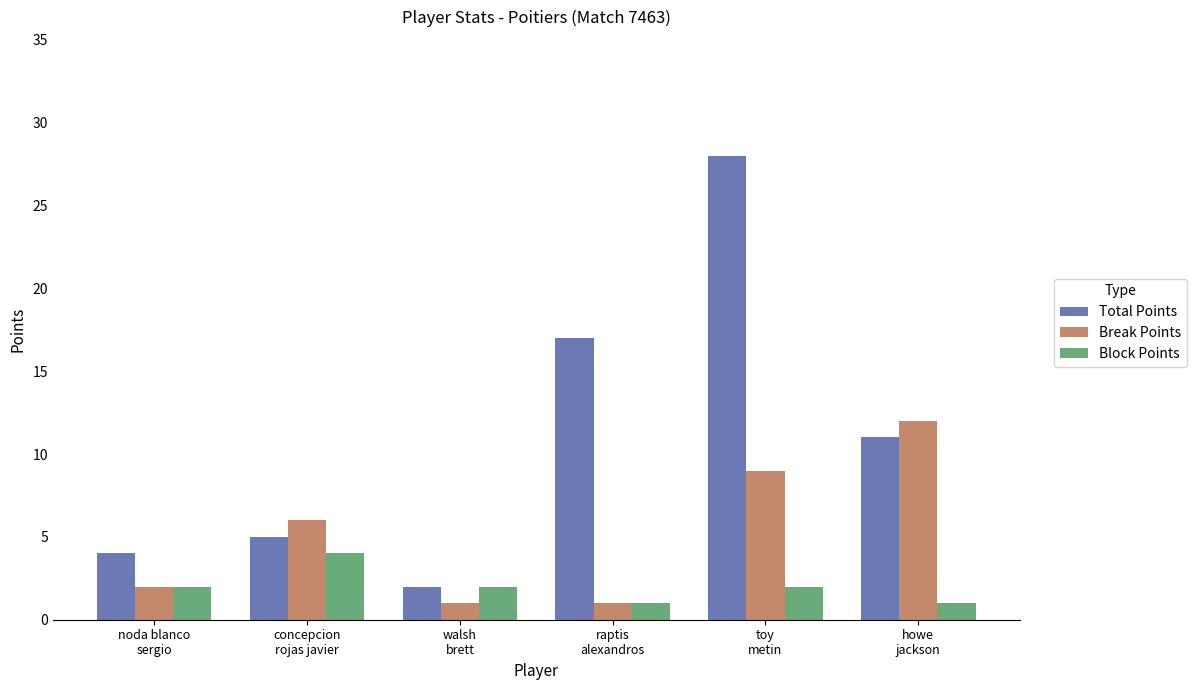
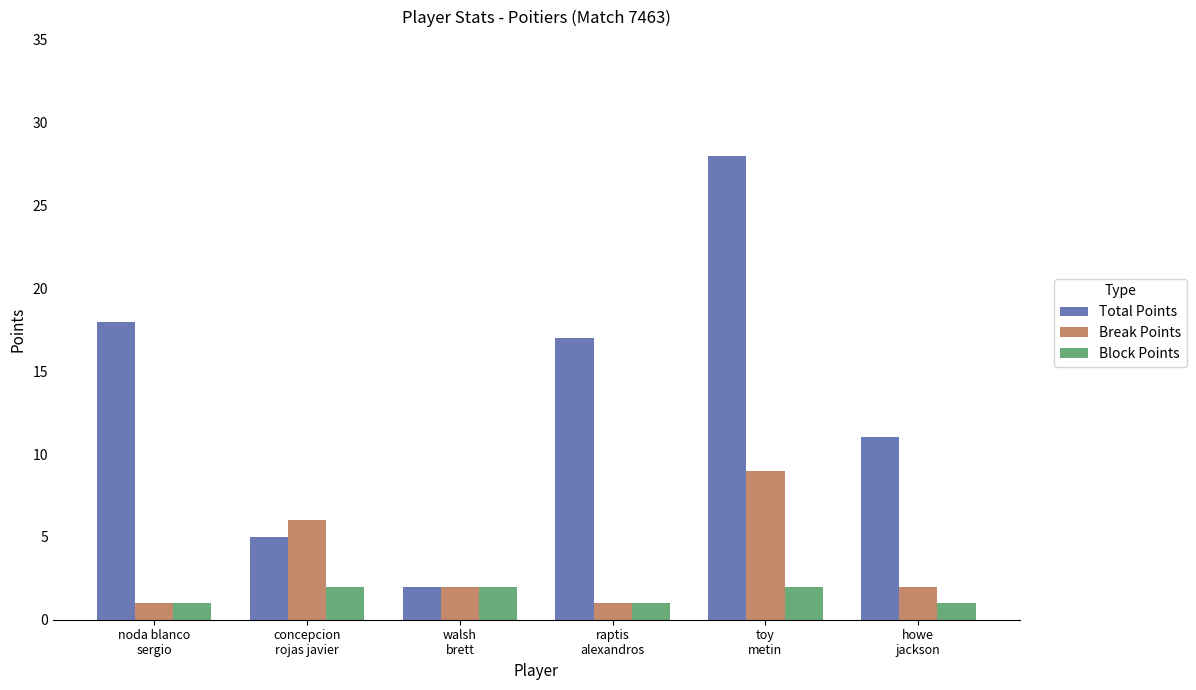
  {
    "Total Points": {
-     "noda blanco sergio": 4,
+     "noda blanco sergio": 18,
      "concepcion rojas javier": 5,
      "walsh brett": 2,
      "raptis alexandros": 17,
      "toy metin": 28,
      "howe jackson": 11
    },
    "Break Points": {
-     "noda blanco sergio": 2,
+     "noda blanco sergio": 1,
      "concepcion rojas javier": 6,
-     "walsh brett": 1,
+     "walsh brett": 2,
      "raptis alexandros": 1,
      "toy metin": 9,
-     "howe jackson": 12
+     "howe jackson": 2
    },
    "Block Points": {
-     "noda blanco sergio": 2,
-     "concepcion rojas javier": 4,
+     "noda blanco sergio": 1,
+     "concepcion rojas javier": 2,
      "walsh brett": 2,
      "raptis alexandros": 1,
      "toy metin": 2,
      "howe jackson": 1
    }
  }
